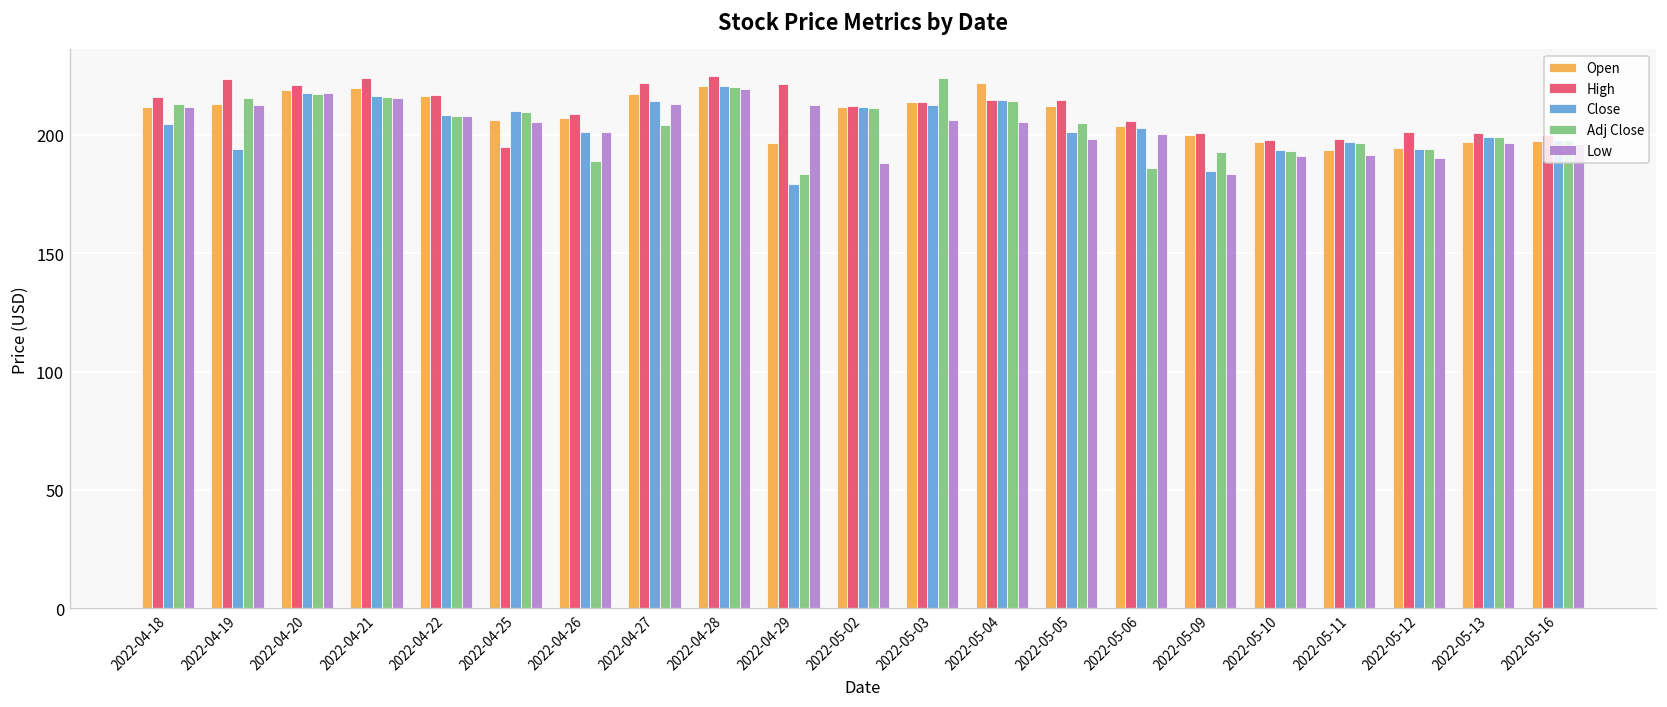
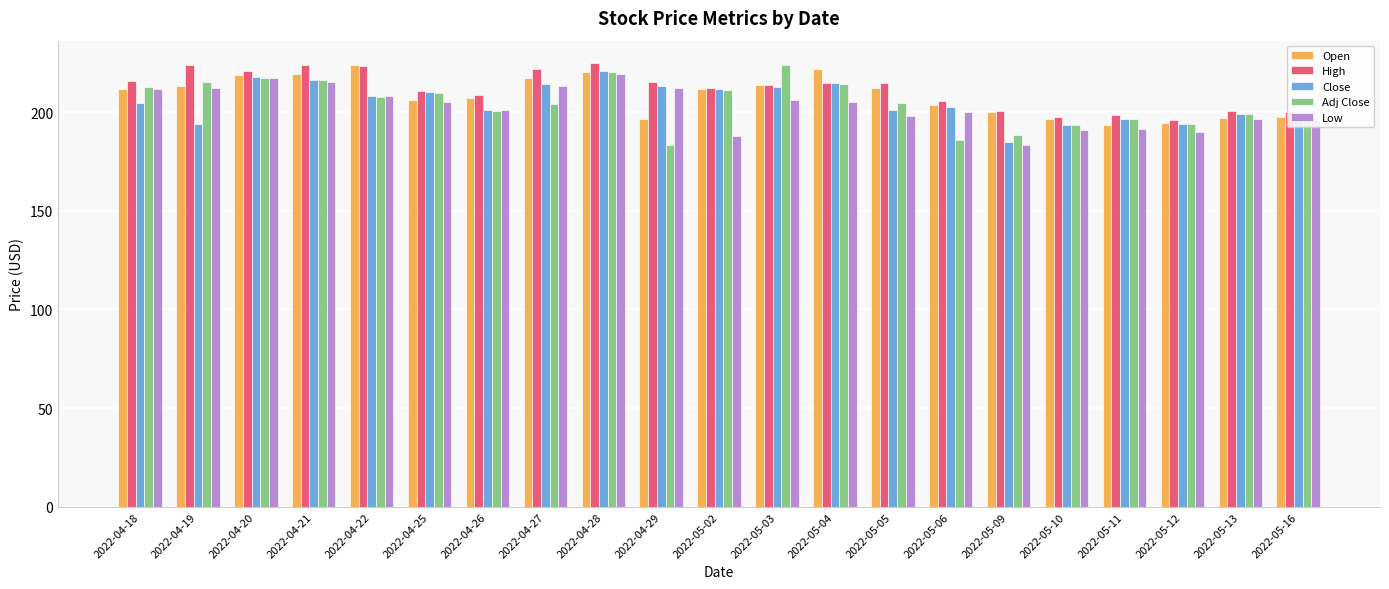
  {
    "Open": {
      "2022-04-18": 212,
      "2022-04-19": 213,
      "2022-04-20": 219,
      "2022-04-21": 220,
-     "2022-04-22": 216,
+     "2022-04-22": 224,
      "2022-04-25": 206,
      "2022-04-26": 207,
      "2022-04-27": 217,
      "2022-04-28": 220,
      "2022-04-29": 197,
      "2022-05-02": 212,
      "2022-05-03": 214,
      "2022-05-04": 222,
      "2022-05-05": 212,
      "2022-05-06": 204,
      "2022-05-09": 200,
      "2022-05-10": 197,
      "2022-05-11": 193,
      "2022-05-12": 195,
      "2022-05-13": 197,
      "2022-05-16": 197
    },
    "High": {
      "2022-04-18": 216,
      "2022-04-19": 224,
      "2022-04-20": 221,
      "2022-04-21": 224,
-     "2022-04-22": 217,
-     "2022-04-25": 195,
+     "2022-04-22": 223,
+     "2022-04-25": 211,
      "2022-04-26": 209,
      "2022-04-27": 222,
      "2022-04-28": 225,
-     "2022-04-29": 221,
+     "2022-04-29": 215,
      "2022-05-02": 212,
      "2022-05-03": 214,
      "2022-05-04": 215,
      "2022-05-05": 215,
      "2022-05-06": 206,
      "2022-05-09": 201,
      "2022-05-10": 198,
      "2022-05-11": 198,
-     "2022-05-12": 201,
+     "2022-05-12": 196,
      "2022-05-13": 201
    },
    "Close": {
      "2022-04-18": 204,
      "2022-04-19": 194,
      "2022-04-20": 218,
      "2022-04-21": 216,
      "2022-04-22": 208,
      "2022-04-25": 210,
      "2022-04-26": 201,
      "2022-04-27": 214,
      "2022-04-28": 221,
-     "2022-04-29": 179,
+     "2022-04-29": 213,
      "2022-05-02": 212,
      "2022-05-03": 213,
      "2022-05-04": 215,
      "2022-05-05": 201,
      "2022-05-06": 203,
      "2022-05-09": 185,
      "2022-05-10": 194,
      "2022-05-11": 197,
      "2022-05-12": 194,
      "2022-05-13": 199
    },
    "Adj Close": {
      "2022-04-18": 213,
      "2022-04-19": 215,
      "2022-04-20": 217,
      "2022-04-21": 216,
      "2022-04-22": 208,
      "2022-04-25": 210,
-     "2022-04-26": 189,
+     "2022-04-26": 201,
      "2022-04-27": 204,
      "2022-04-28": 220,
      "2022-04-29": 183,
      "2022-05-02": 211,
      "2022-05-03": 224,
      "2022-05-04": 214,
      "2022-05-05": 205,
      "2022-05-06": 186,
-     "2022-05-09": 193,
+     "2022-05-09": 188,
      "2022-05-10": 193,
      "2022-05-11": 196,
      "2022-05-12": 194,
      "2022-05-13": 199
    },
    "Low": {
      "2022-04-18": 212,
      "2022-04-19": 212,
      "2022-04-20": 217,
      "2022-04-21": 215,
      "2022-04-22": 208,
      "2022-04-25": 205,
      "2022-04-26": 201,
      "2022-04-27": 213,
      "2022-04-28": 219,
      "2022-04-29": 212,
      "2022-05-02": 188,
      "2022-05-03": 206,
      "2022-05-04": 205,
      "2022-05-05": 198,
      "2022-05-06": 200,
      "2022-05-09": 183,
      "2022-05-10": 191,
      "2022-05-11": 191,
      "2022-05-12": 190,
      "2022-05-13": 197
    }
  }
